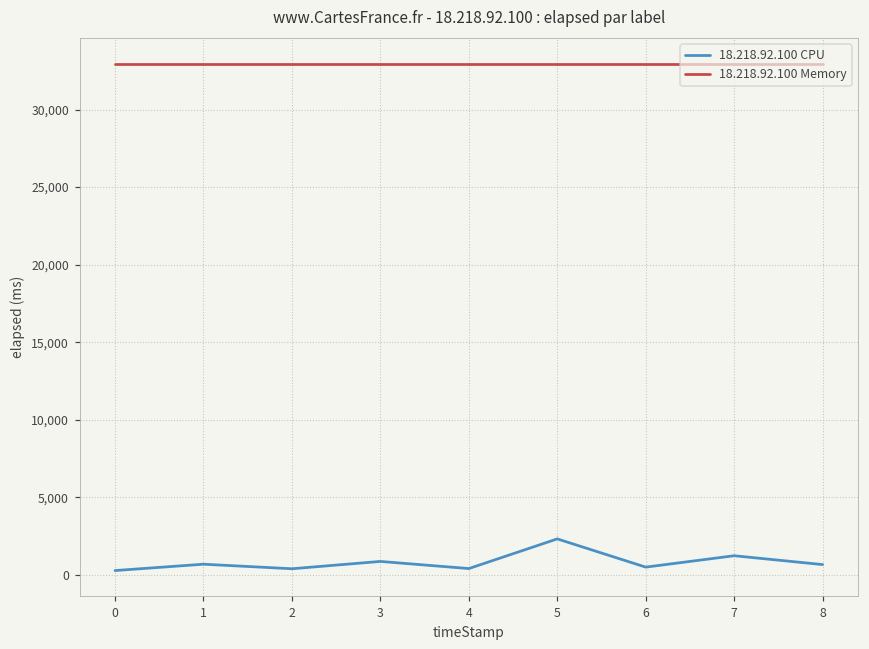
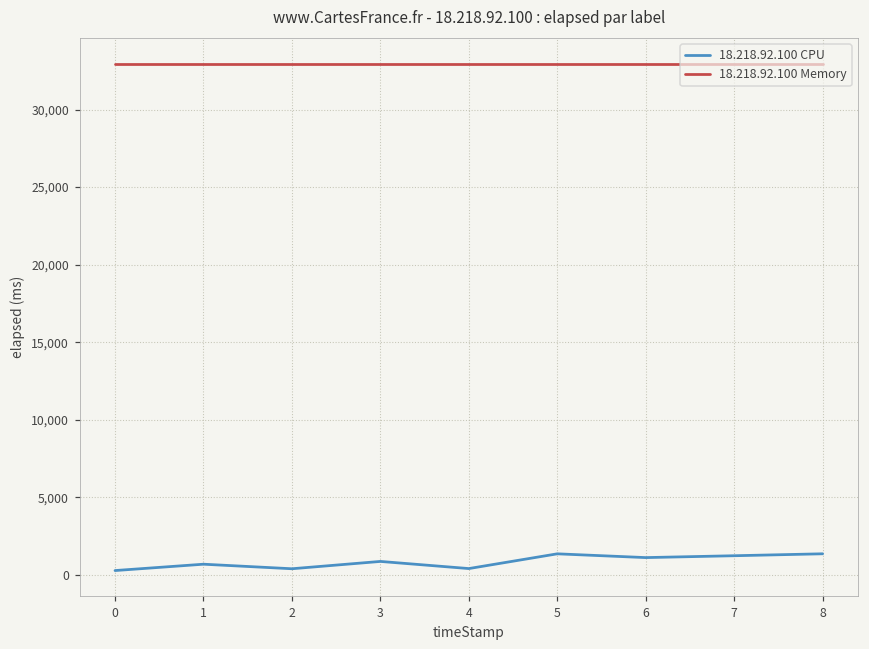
  {
    "18.218.92.100 CPU": {
      "0": "300",
      "1": "700",
      "2": "400",
      "3": "900",
      "4": "400",
-     "5": "2,300",
-     "6": "500",
+     "5": "1,400",
+     "6": "1,100",
      "7": "1,200",
-     "8": "700"
+     "8": "1,400"
    },
    "18.218.92.100 Memory": {
      "0": "33,000",
      "1": "33,000",
      "2": "33,000",
      "3": "33,000",
      "4": "33,000",
      "5": "33,000",
      "6": "33,000"
    }
  }
